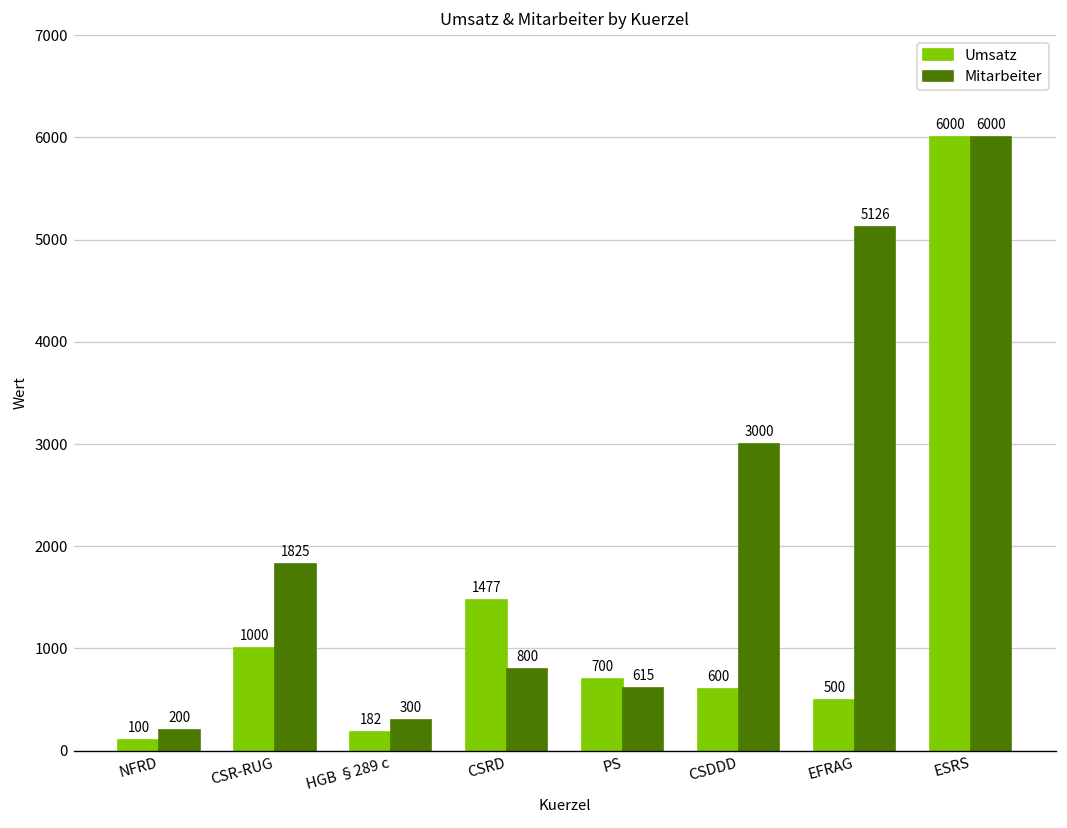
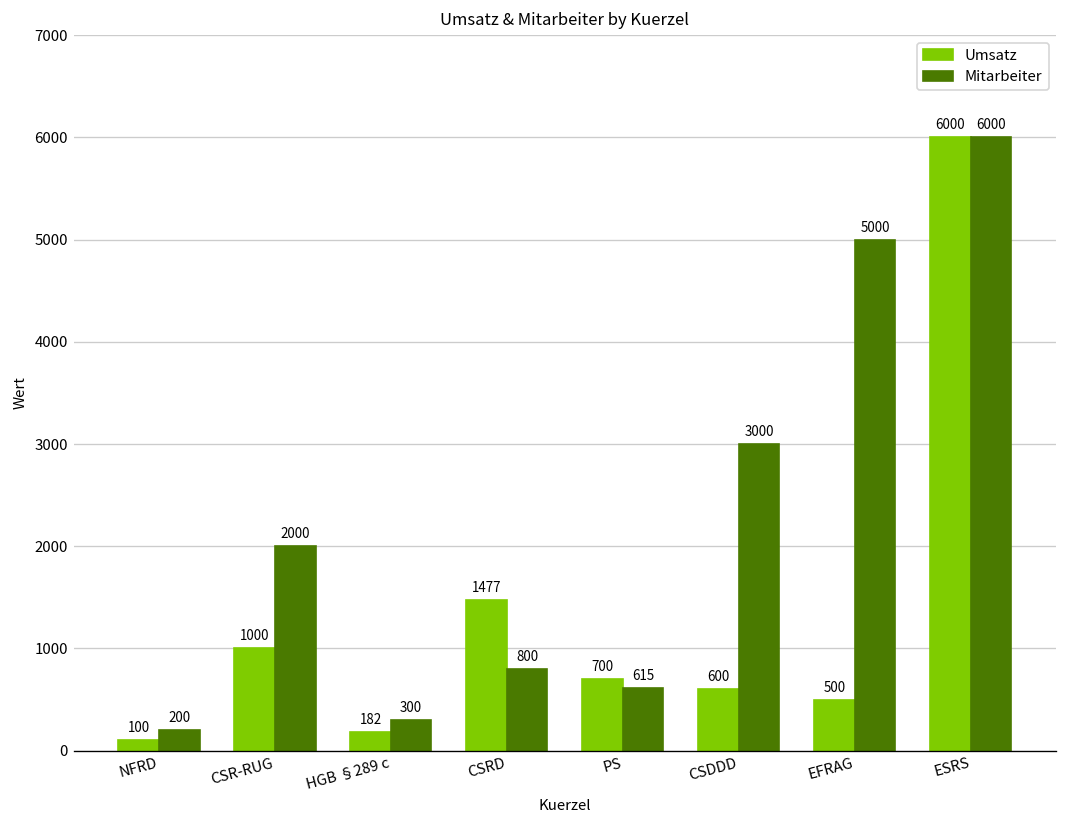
  {
    "Umsatz": {
      "NFRD": 100,
      "CSR-RUG": 1000,
      "HGB §289 c": 182,
      "CSRD": 1477,
      "PS": 700,
      "CSDDD": 600,
      "EFRAG": 500,
      "ESRS": 6000
    },
    "Mitarbeiter": {
      "NFRD": 200,
-     "CSR-RUG": 1825,
+     "CSR-RUG": 2000,
      "HGB §289 c": 300,
      "CSRD": 800,
      "PS": 615,
      "CSDDD": 3000,
-     "EFRAG": 5126,
+     "EFRAG": 5000,
      "ESRS": 6000
    }
  }
